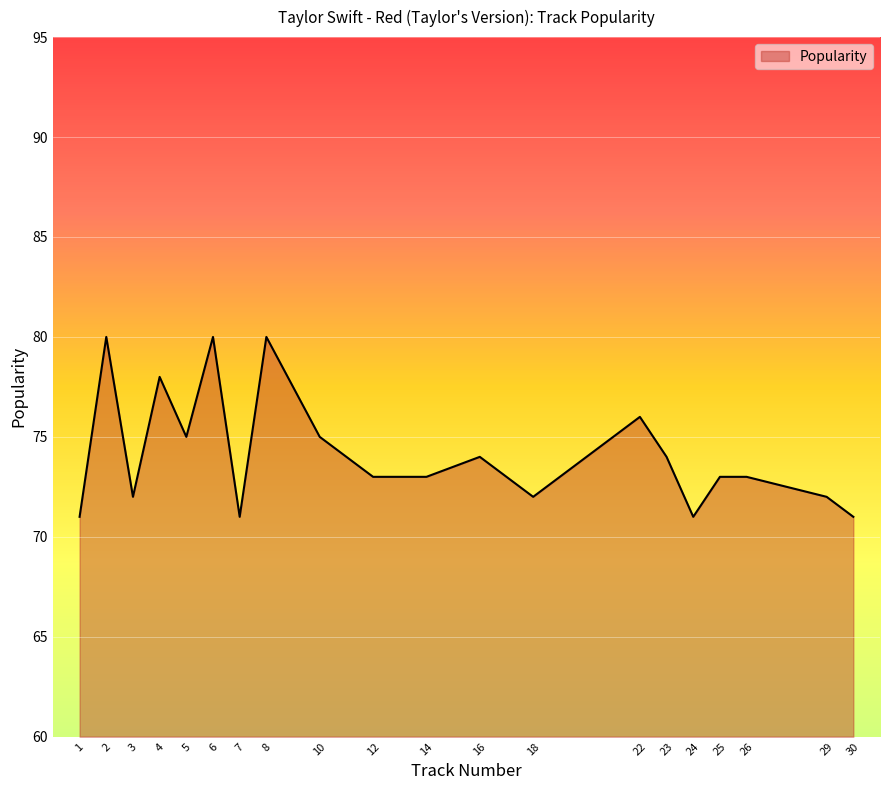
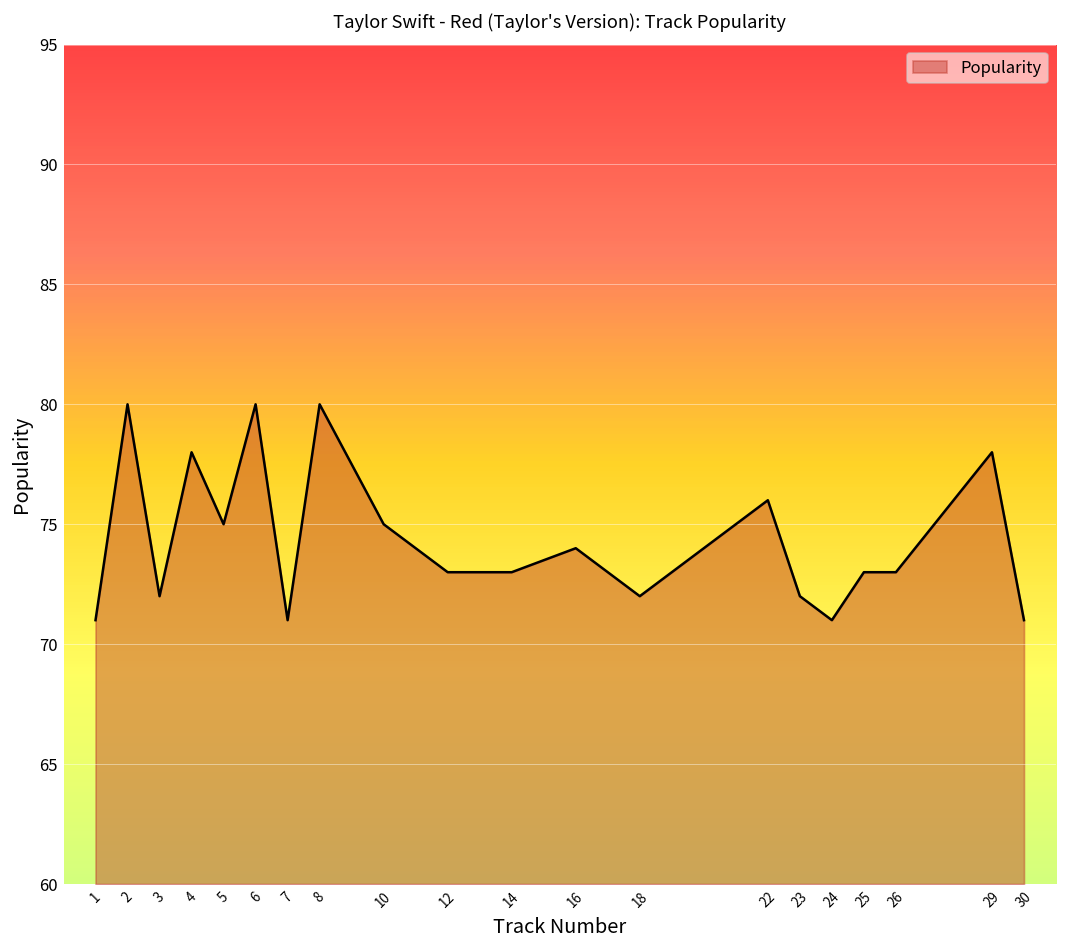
  {
    "1": 71,
    "2": 80,
    "3": 72,
    "4": 78,
    "5": 75,
    "6": 80,
    "7": 71,
    "8": 80,
    "10": 75,
    "12": 73,
    "14": 73,
    "16": 74,
    "18": 72,
    "22": 76,
-   "23": 74,
+   "23": 72,
    "24": 71,
    "25": 73,
    "26": 73,
-   "29": 72,
+   "29": 78,
    "30": 71
  }
